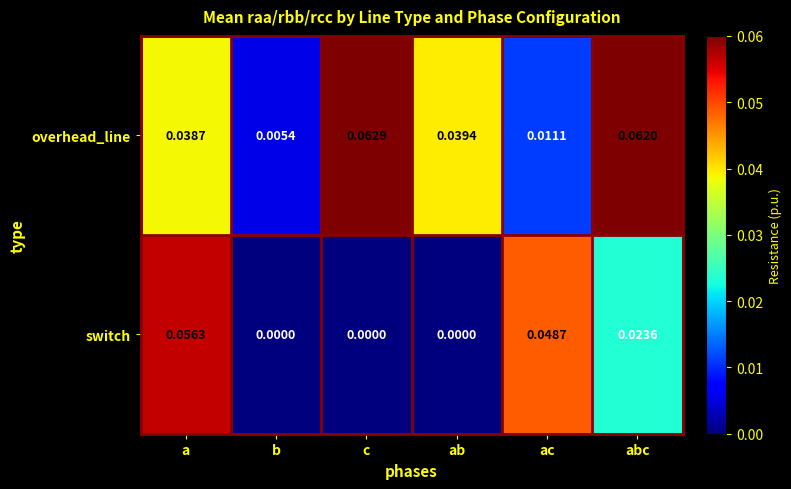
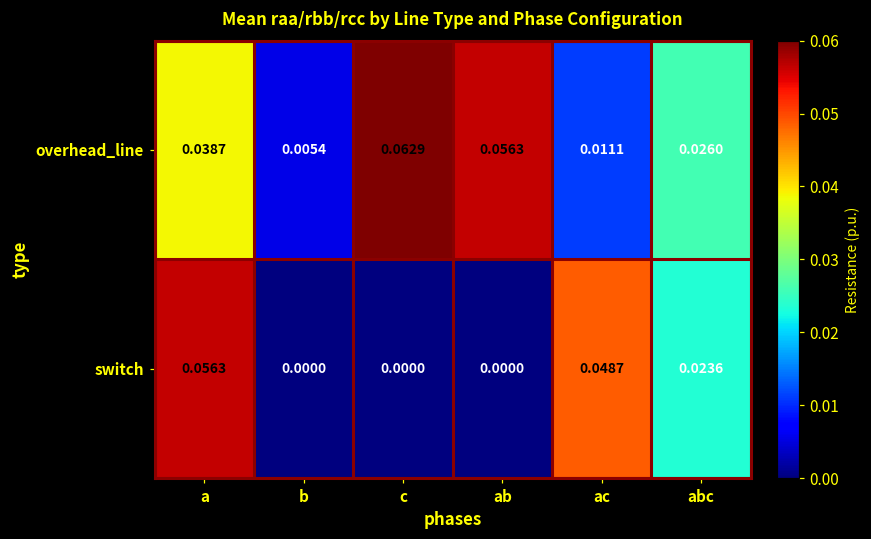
  {
    "overhead_line": {
      "a": 0.0387,
      "b": 0.0054,
      "c": 0.0629,
-     "ab": 0.0394,
+     "ab": 0.0563,
      "ac": 0.0111,
-     "abc": 0.0620
+     "abc": 0.0260
    },
    "switch": {
      "a": 0.0563,
      "b": 0.0000,
      "c": 0.0000,
      "ab": 0.0000,
      "ac": 0.0487,
      "abc": 0.0236
    }
  }
